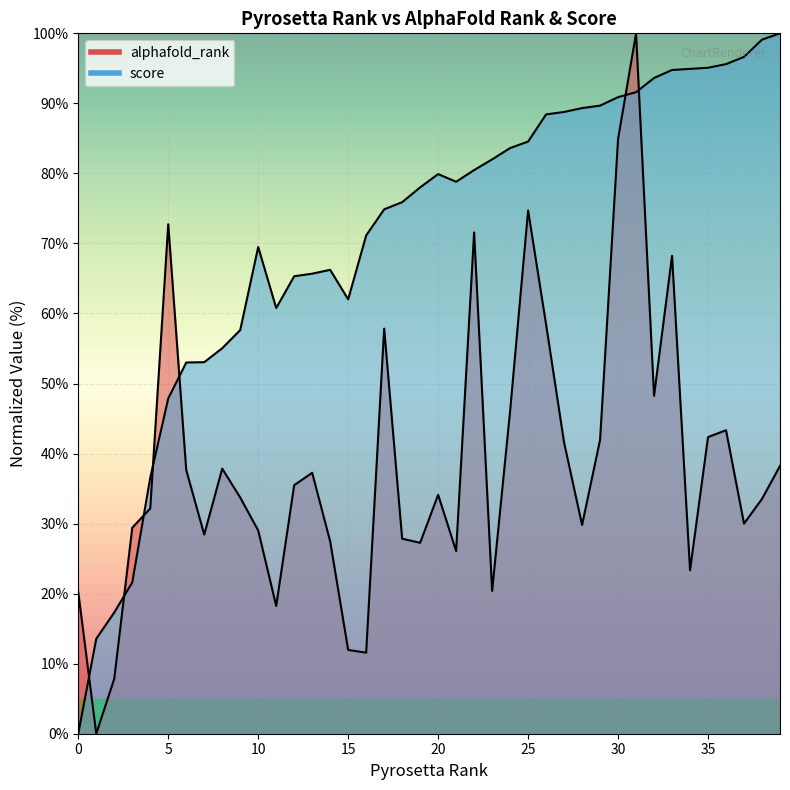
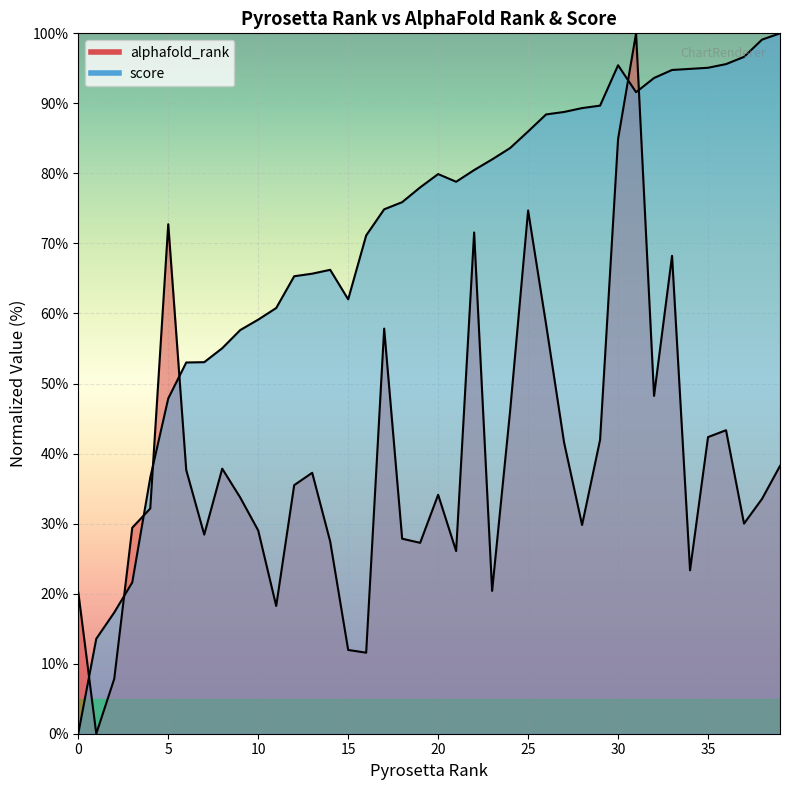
  {
    "alphafold_rank": {
      "0": "20%",
      "5": "73%",
      "10": "29%",
      "15": "12%",
      "20": "34%",
      "25": "75%",
      "30": "85%",
      "35": "42%"
    },
    "score": {
      "5": "48%",
-     "10": "69%",
+     "10": "59%",
      "15": "62%",
      "20": "80%",
-     "25": "85%",
-     "30": "91%",
+     "25": "86%",
+     "30": "95%",
      "35": "95%"
    }
  }
